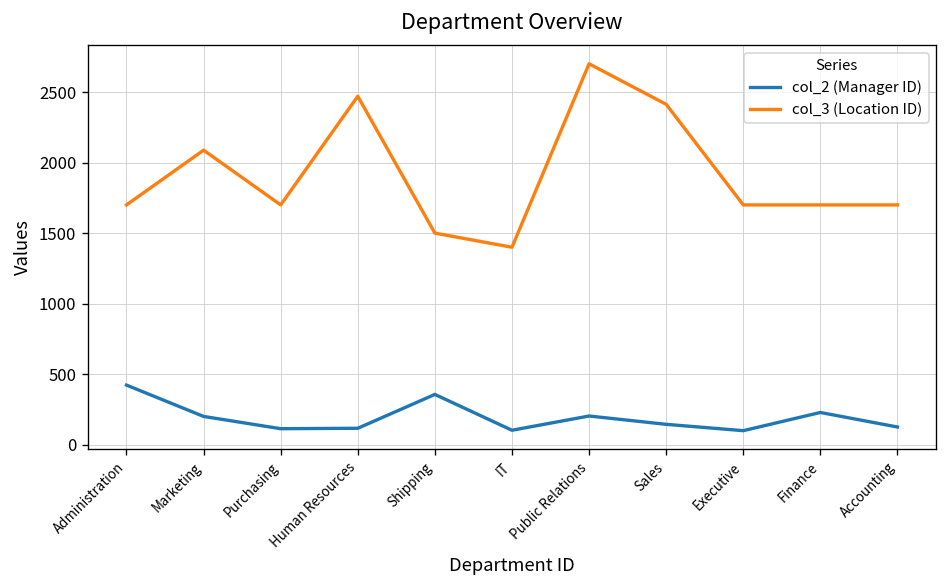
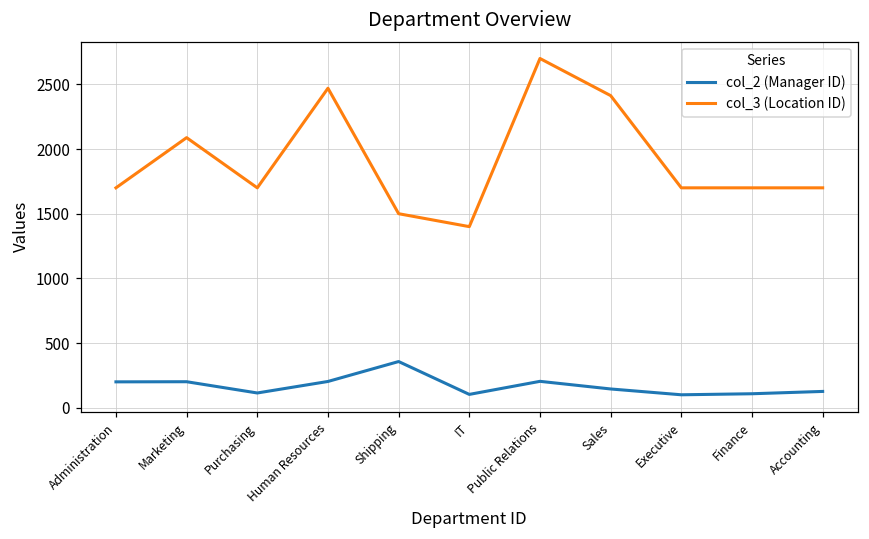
  {
    "col_2 (Manager ID)": {
-     "Administration": 420,
+     "Administration": 200,
      "Marketing": 200,
      "Purchasing": 110,
-     "Human Resources": 120,
+     "Human Resources": 200,
      "Shipping": 360,
      "IT": 100,
      "Public Relations": 200,
      "Sales": 150,
      "Executive": 100,
-     "Finance": 230,
+     "Finance": 110,
      "Accounting": 130
    },
    "col_3 (Location ID)": {
      "Administration": 1700,
      "Marketing": 2090,
      "Purchasing": 1700,
      "Human Resources": 2470,
      "Shipping": 1500,
      "IT": 1400,
      "Public Relations": 2700,
      "Sales": 2410,
      "Executive": 1700,
      "Finance": 1700,
      "Accounting": 1700
    }
  }
